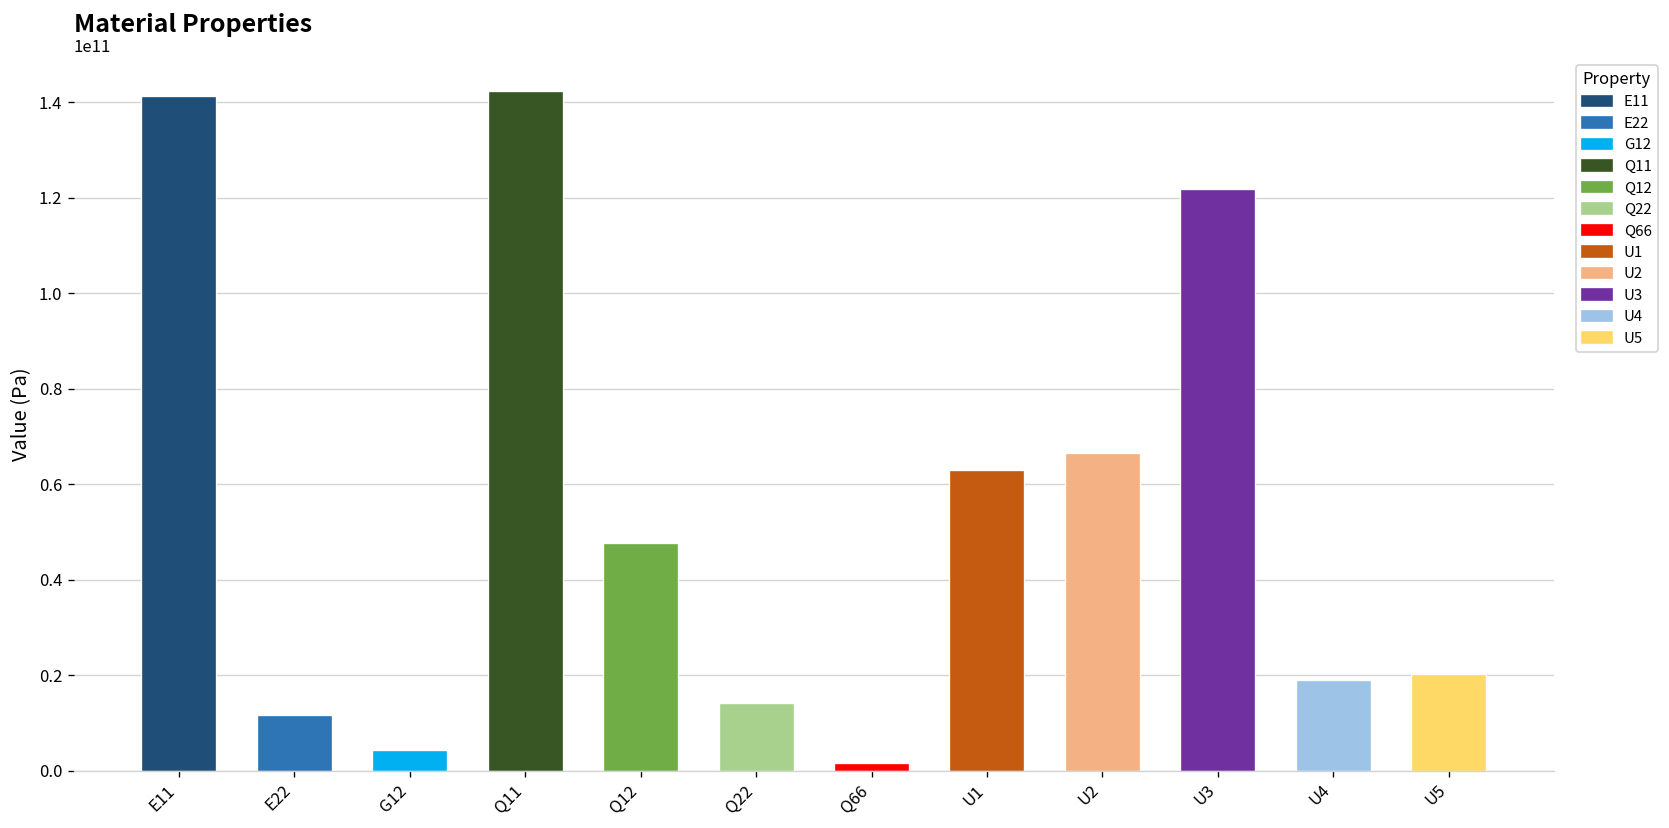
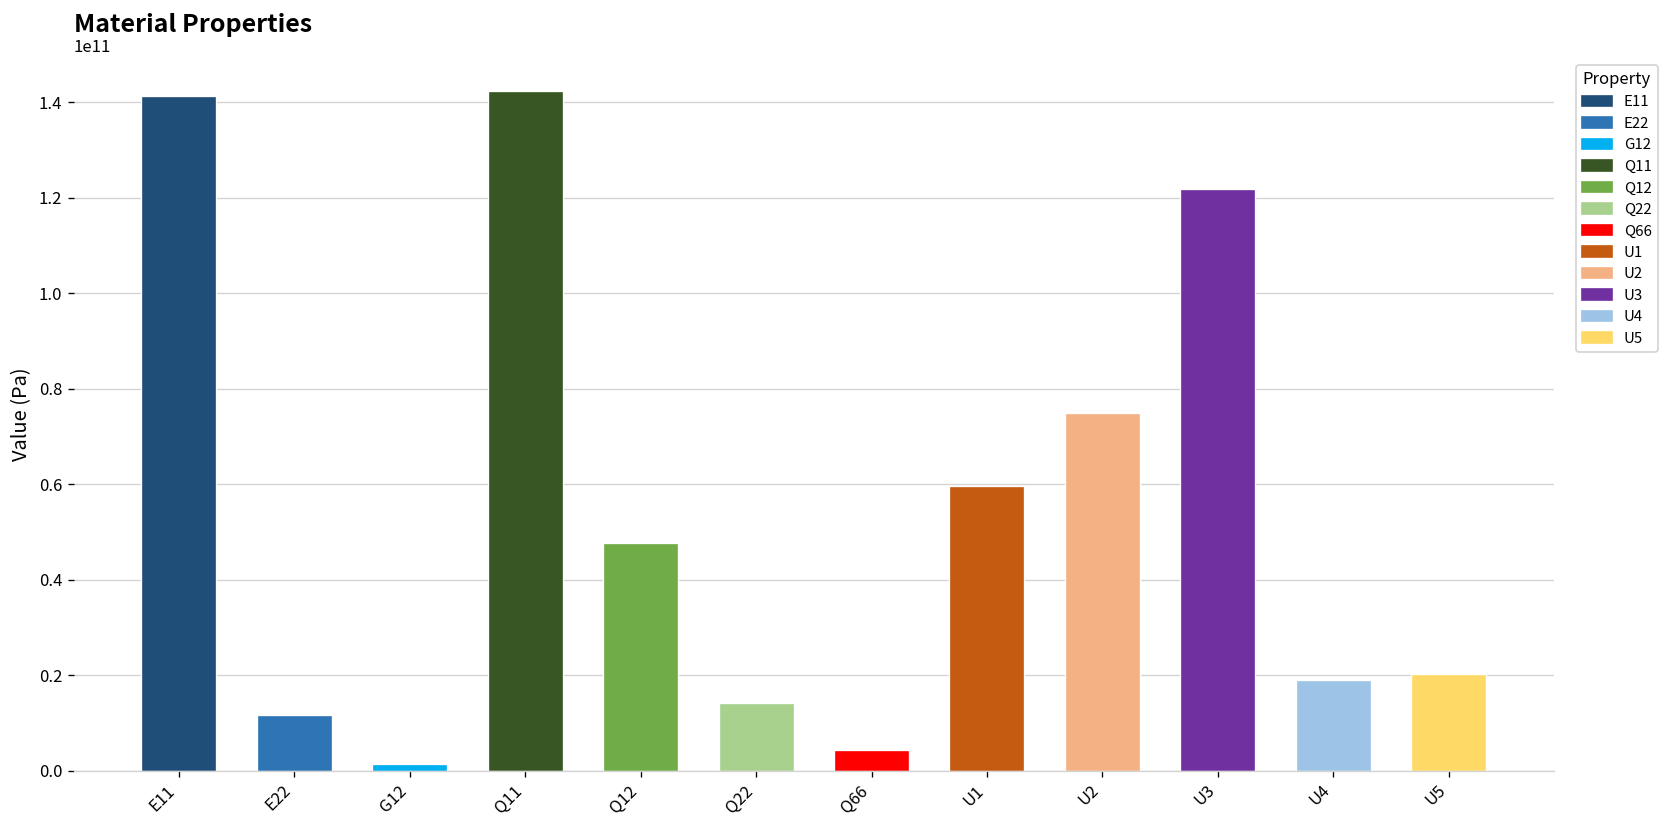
  {
    "E11": 141000000000,
    "E22": 12000000000,
-   "G12": 4000000000,
+   "G12": 1000000000,
    "Q11": 142000000000,
    "Q12": 48000000000,
    "Q22": 14000000000,
-   "Q66": 2000000000,
-   "U1": 63000000000,
-   "U2": 67000000000,
+   "Q66": 4000000000,
+   "U1": 60000000000,
+   "U2": 75000000000,
    "U3": 122000000000,
    "U4": 19000000000,
    "U5": 20000000000
  }
